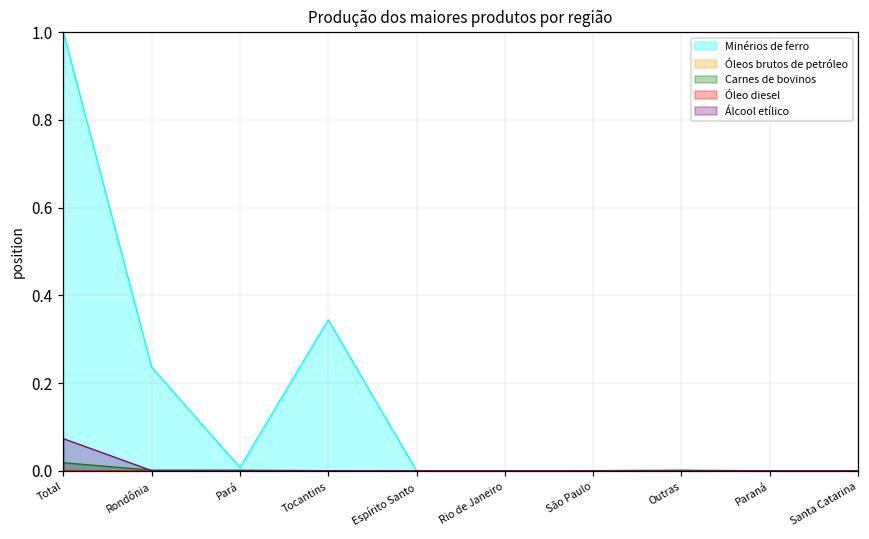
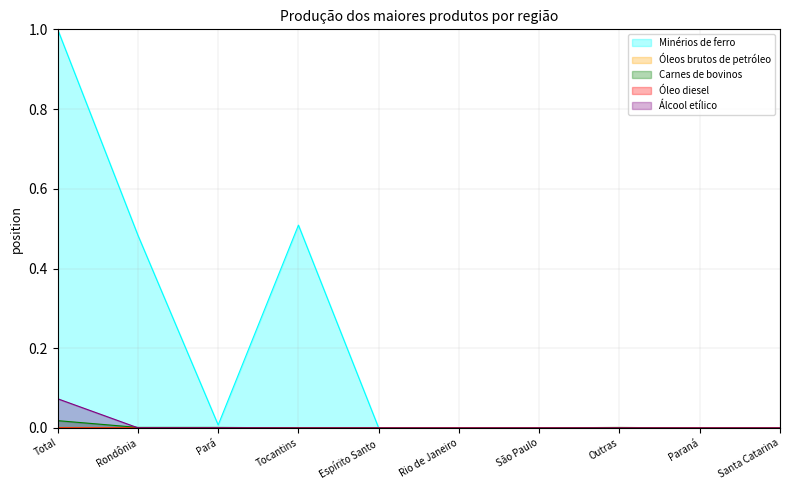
  {
    "Minérios de ferro": {
      "Total": 1.00,
-     "Rondônia": 0.24,
-     "Tocantins": 0.34
+     "Rondônia": 0.48,
+     "Tocantins": 0.51
    },
    "Óleo diesel": {
      "Total": 0.00
    },
    "Carnes de bovinos": {
      "Total": 0.02
    },
    "Álcool etílico": {
      "Total": 0.07
    }
  }
